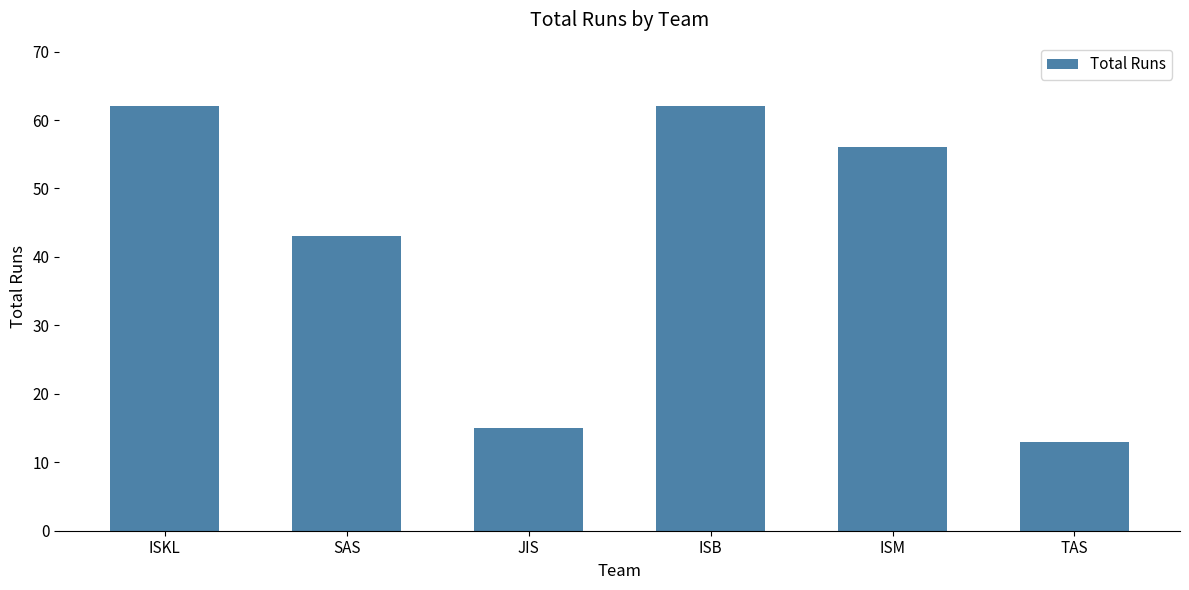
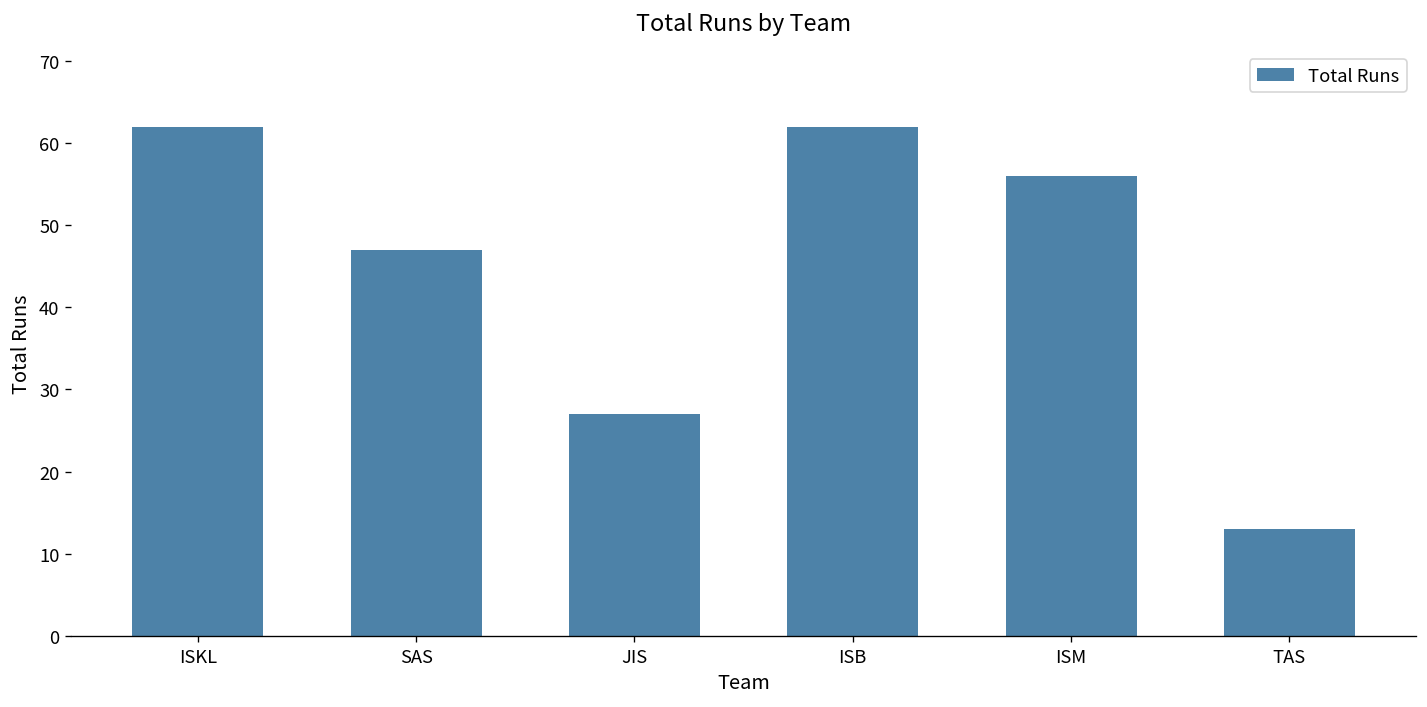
  {
    "ISKL": 62,
-   "SAS": 43,
-   "JIS": 15,
+   "SAS": 47,
+   "JIS": 27,
    "ISB": 62,
    "ISM": 56,
    "TAS": 13
  }
